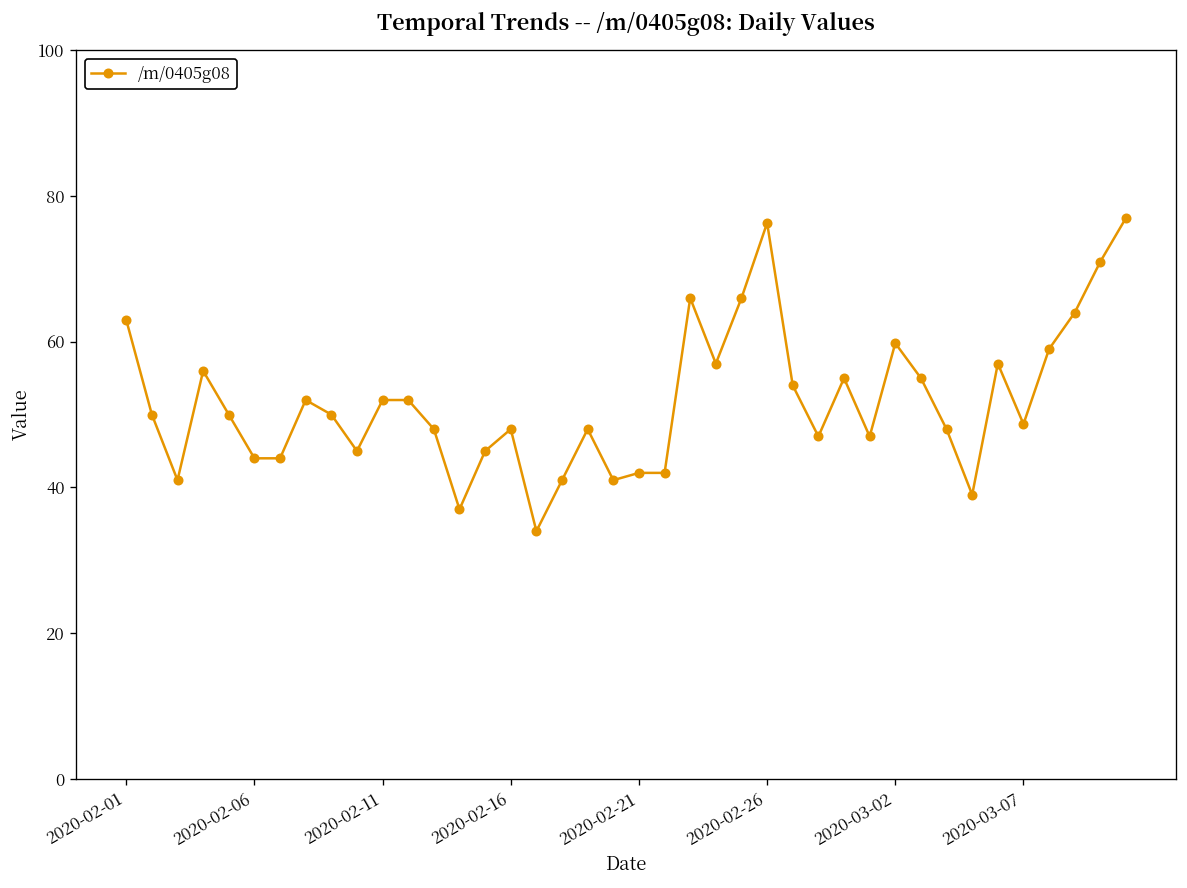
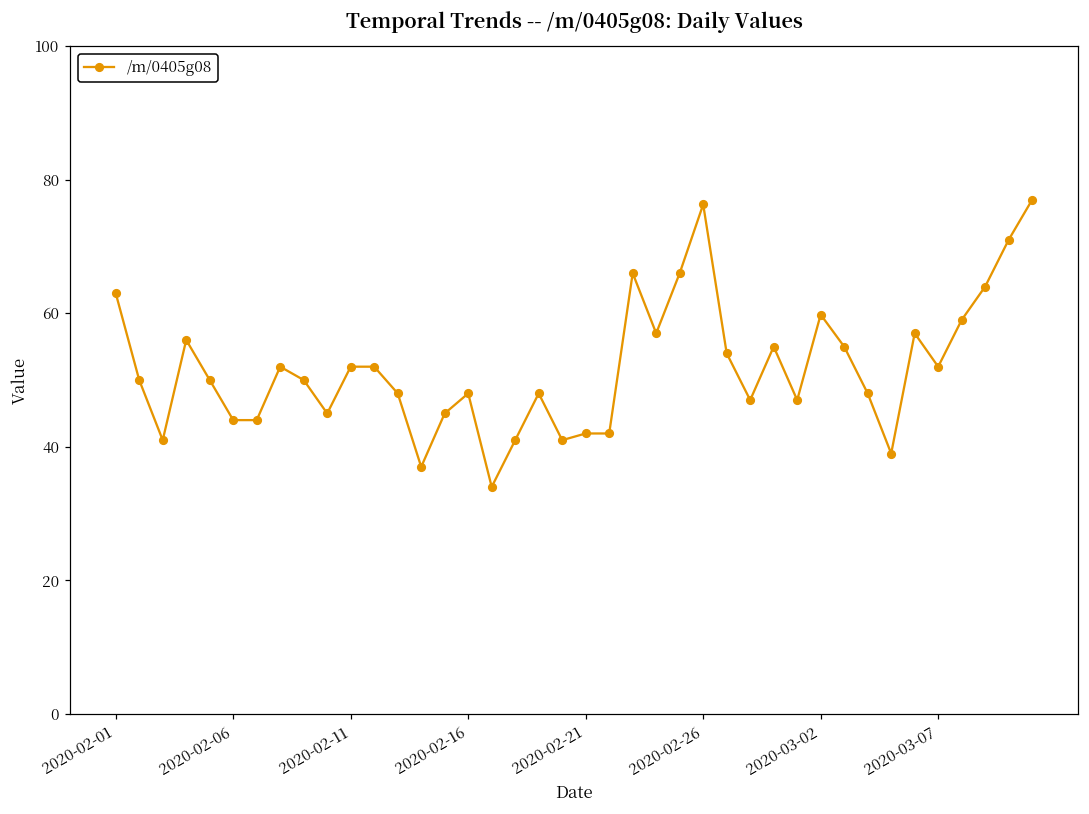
  {
    "2020-02-01": 63,
    "2020-02-06": 44,
    "2020-02-11": 52,
    "2020-02-16": 48,
    "2020-02-21": 42,
    "2020-02-26": 76,
    "2020-03-02": 60,
-   "2020-03-07": 49
+   "2020-03-07": 52
  }
